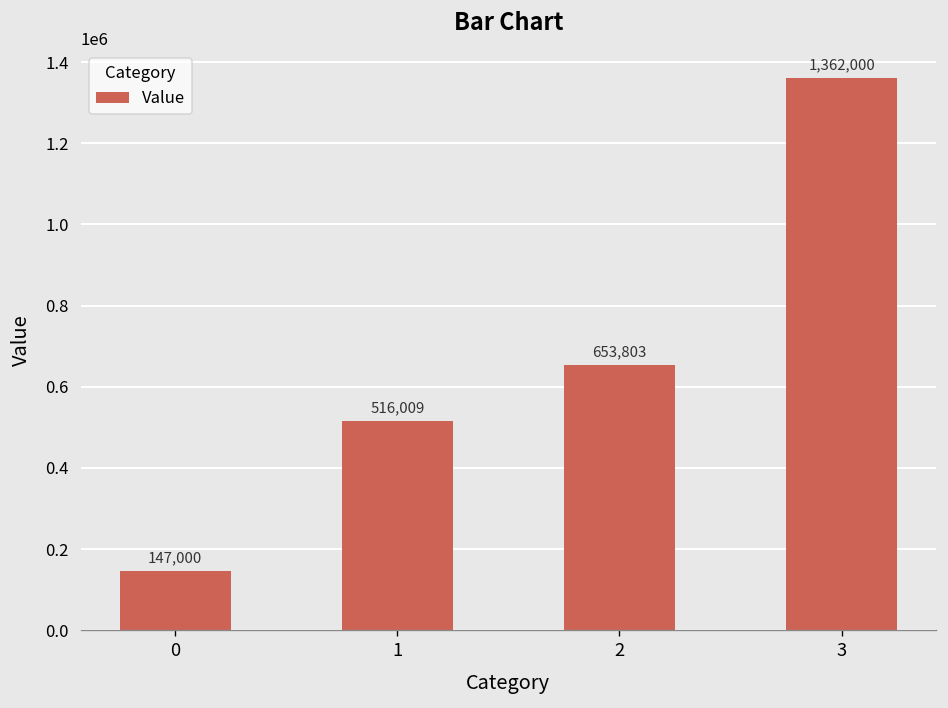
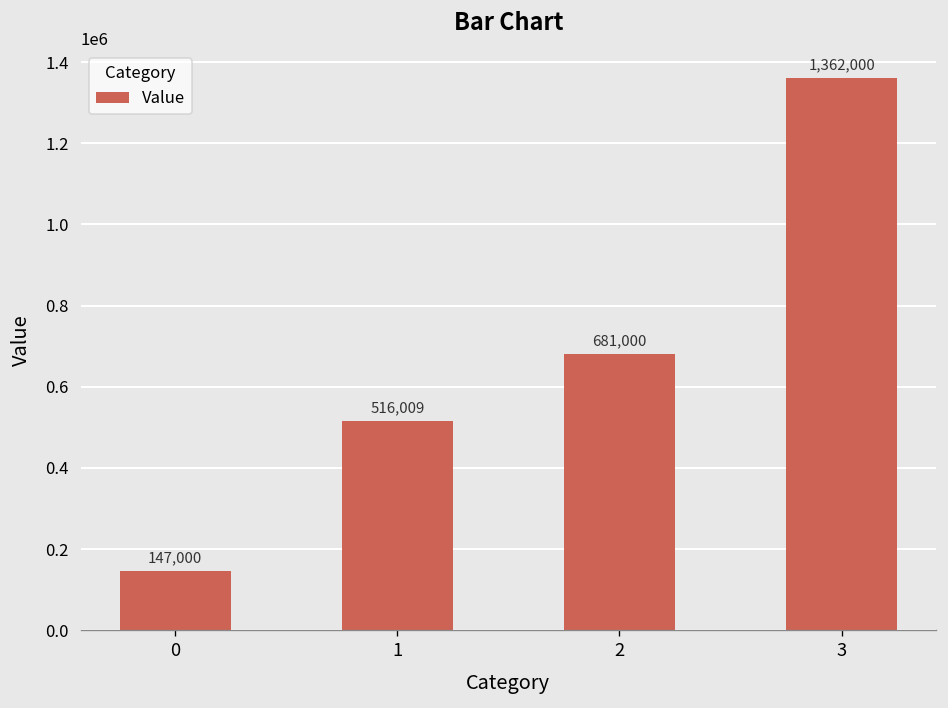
  {
    "0": "147,000",
    "1": "516,009",
-   "2": "653,803",
+   "2": "681,000",
    "3": "1,362,000"
  }
